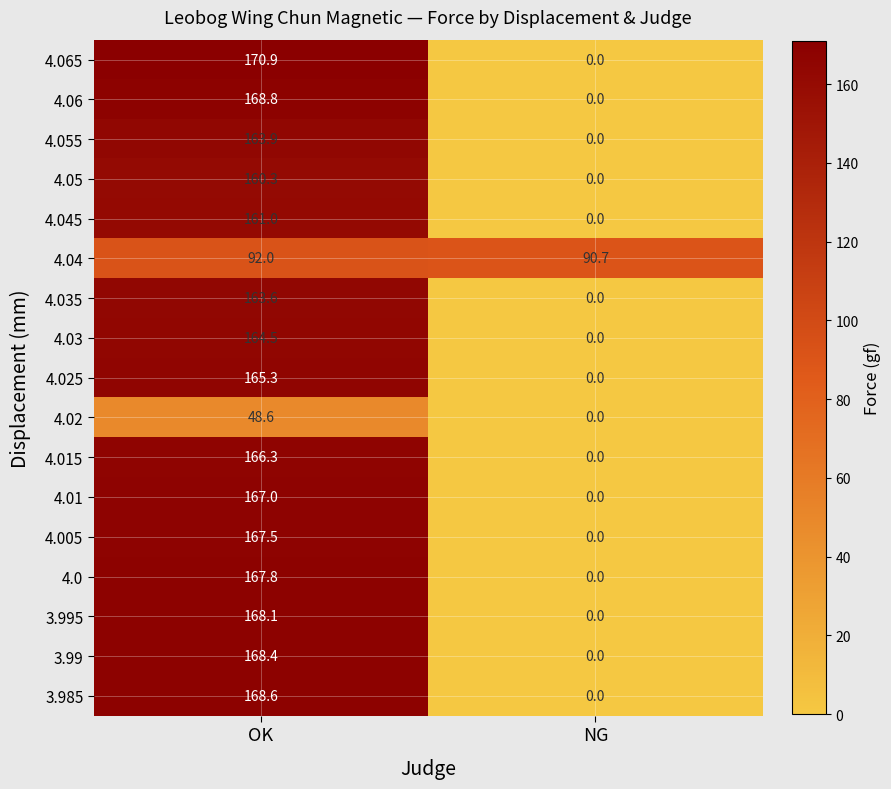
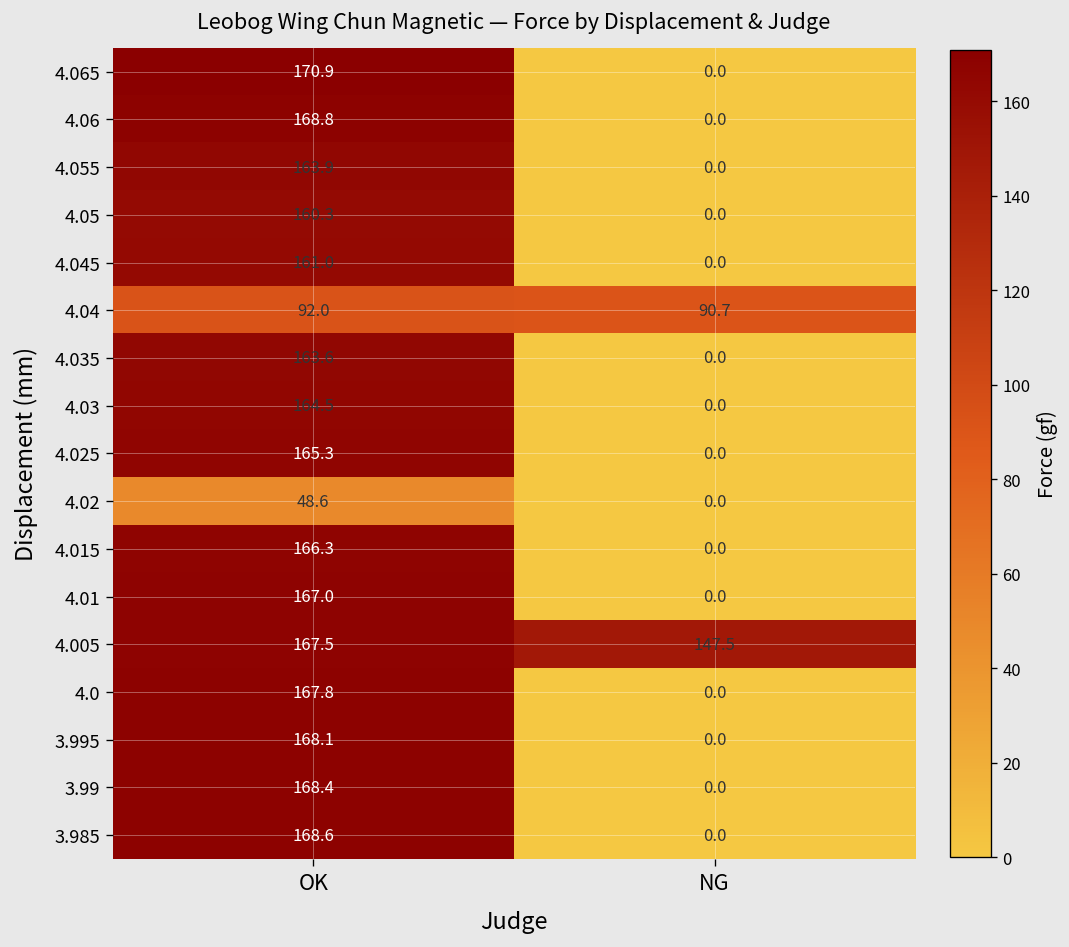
  {
    "4.065": {
      "OK": 170.9,
      "NG": 0.0
    },
    "4.06": {
      "OK": 168.8,
      "NG": 0.0
    },
    "4.055": {
      "OK": 163.9,
      "NG": 0.0
    },
    "4.05": {
      "OK": 160.3,
      "NG": 0.0
    },
    "4.045": {
      "OK": 161.0,
      "NG": 0.0
    },
    "4.04": {
      "OK": 92.0,
      "NG": 90.7
    },
    "4.035": {
      "OK": 163.6,
      "NG": 0.0
    },
    "4.03": {
      "OK": 164.5,
      "NG": 0.0
    },
    "4.025": {
      "OK": 165.3,
      "NG": 0.0
    },
    "4.02": {
      "OK": 48.6,
      "NG": 0.0
    },
    "4.015": {
      "OK": 166.3,
      "NG": 0.0
    },
    "4.01": {
      "OK": 167.0,
      "NG": 0.0
    },
    "4.005": {
      "OK": 167.5,
-     "NG": 0.0
+     "NG": 147.5
    },
    "4.0": {
      "OK": 167.8,
      "NG": 0.0
    },
    "3.995": {
      "OK": 168.1,
      "NG": 0.0
    },
    "3.99": {
      "OK": 168.4,
      "NG": 0.0
    },
    "3.985": {
      "OK": 168.6,
      "NG": 0.0
    }
  }
